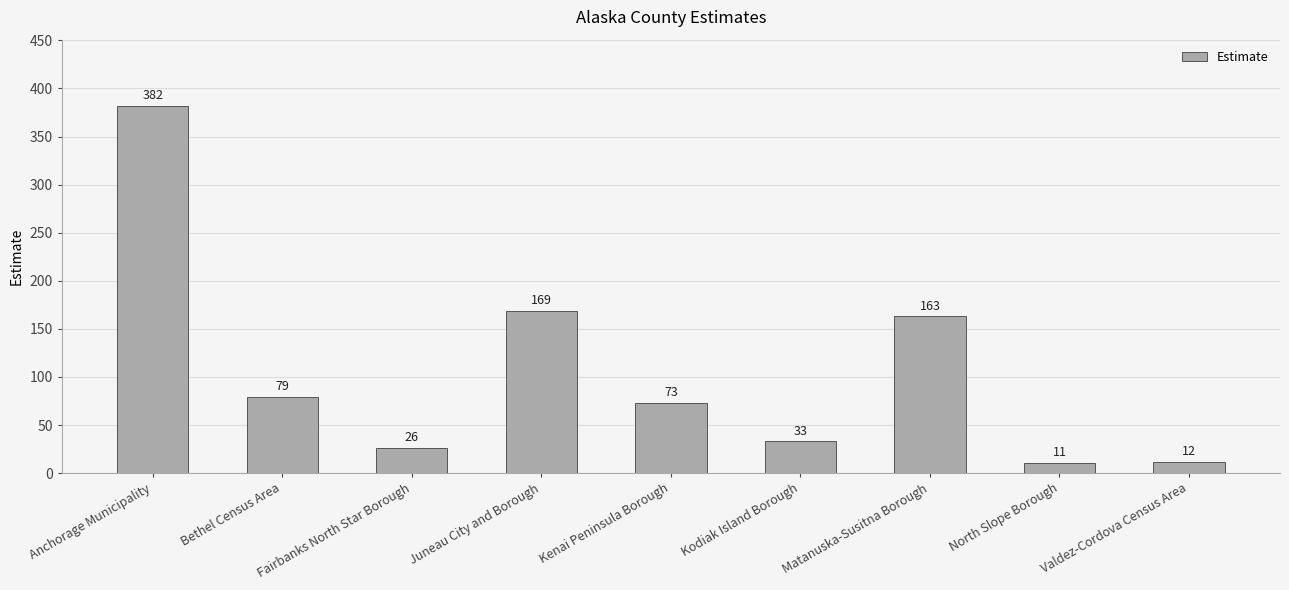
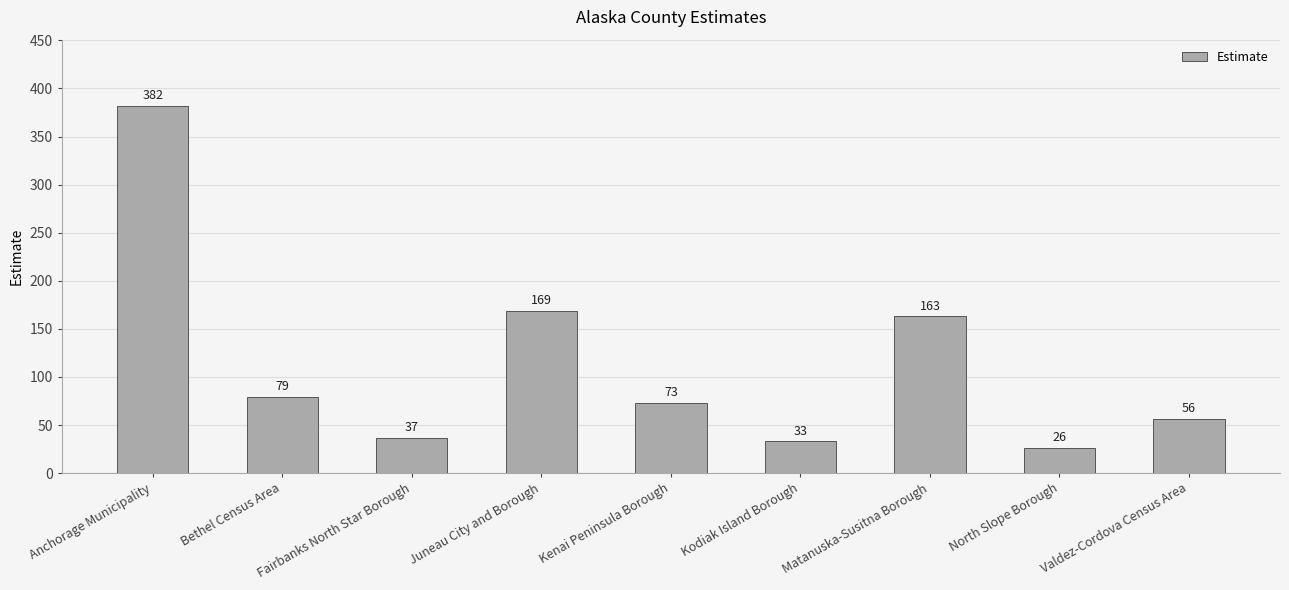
  {
    "Anchorage Municipality": 382,
    "Bethel Census Area": 79,
-   "Fairbanks North Star Borough": 26,
+   "Fairbanks North Star Borough": 37,
    "Juneau City and Borough": 169,
    "Kenai Peninsula Borough": 73,
    "Kodiak Island Borough": 33,
    "Matanuska-Susitna Borough": 163,
-   "North Slope Borough": 11,
-   "Valdez-Cordova Census Area": 12
+   "North Slope Borough": 26,
+   "Valdez-Cordova Census Area": 56
  }
